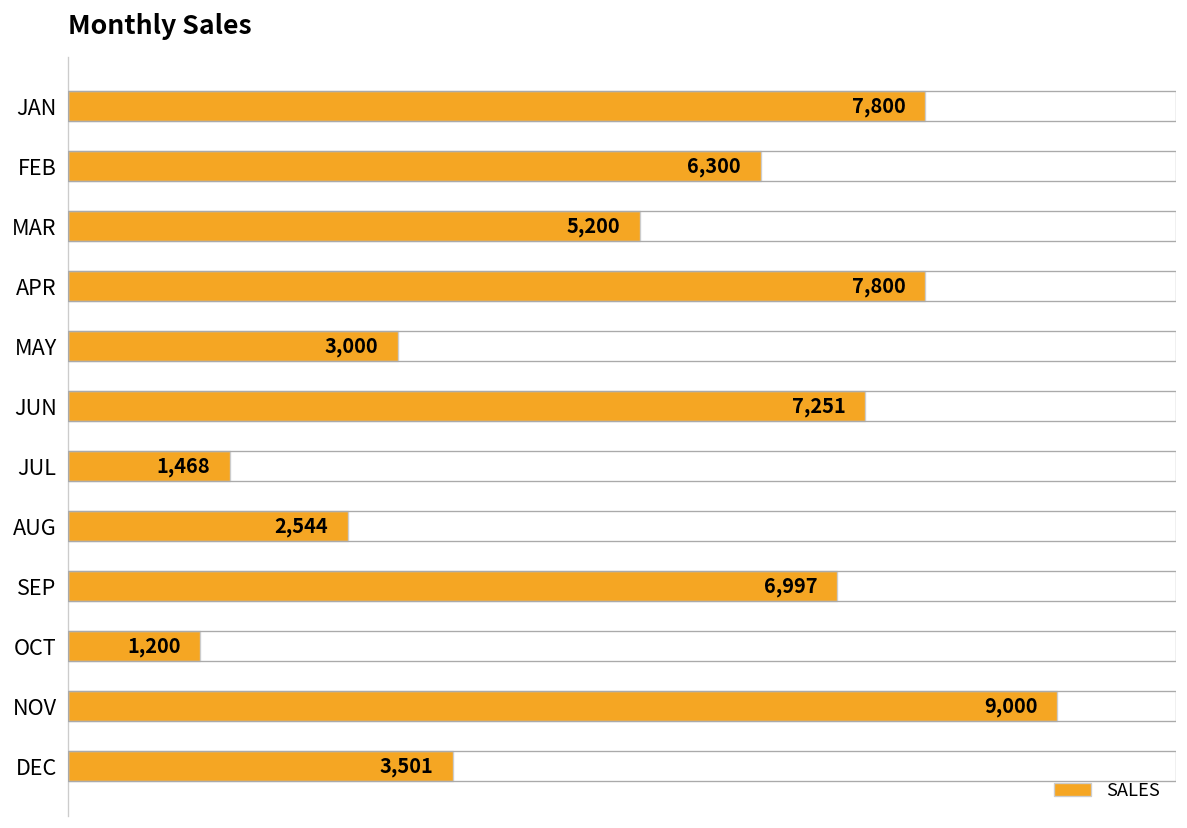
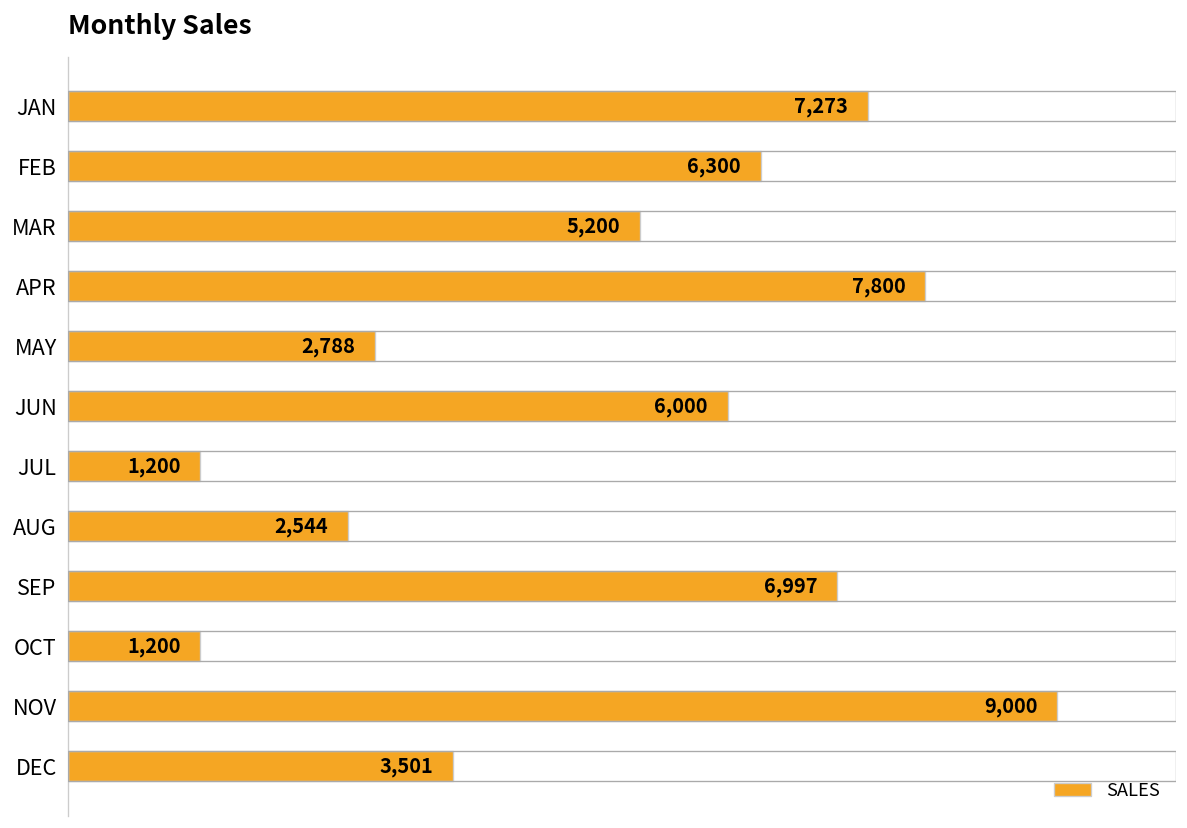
  {
-   "JAN": "7,800",
+   "JAN": "7,273",
    "FEB": "6,300",
    "MAR": "5,200",
    "APR": "7,800",
-   "MAY": "3,000",
-   "JUN": "7,251",
-   "JUL": "1,468",
+   "MAY": "2,788",
+   "JUN": "6,000",
+   "JUL": "1,200",
    "AUG": "2,544",
    "SEP": "6,997",
    "OCT": "1,200",
    "NOV": "9,000",
    "DEC": "3,501"
  }
